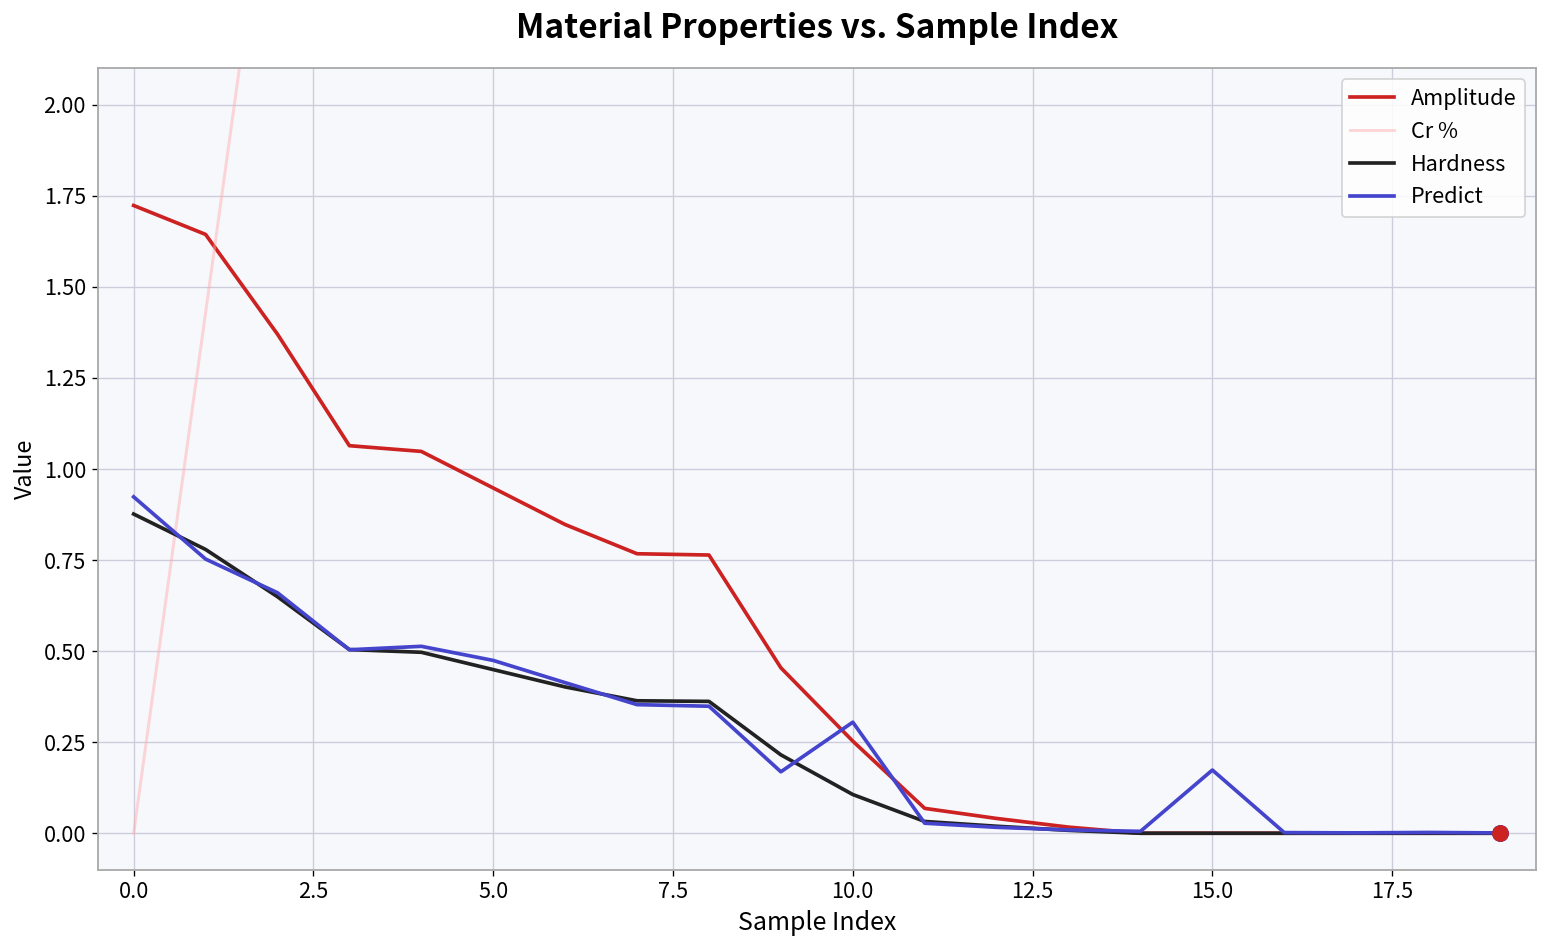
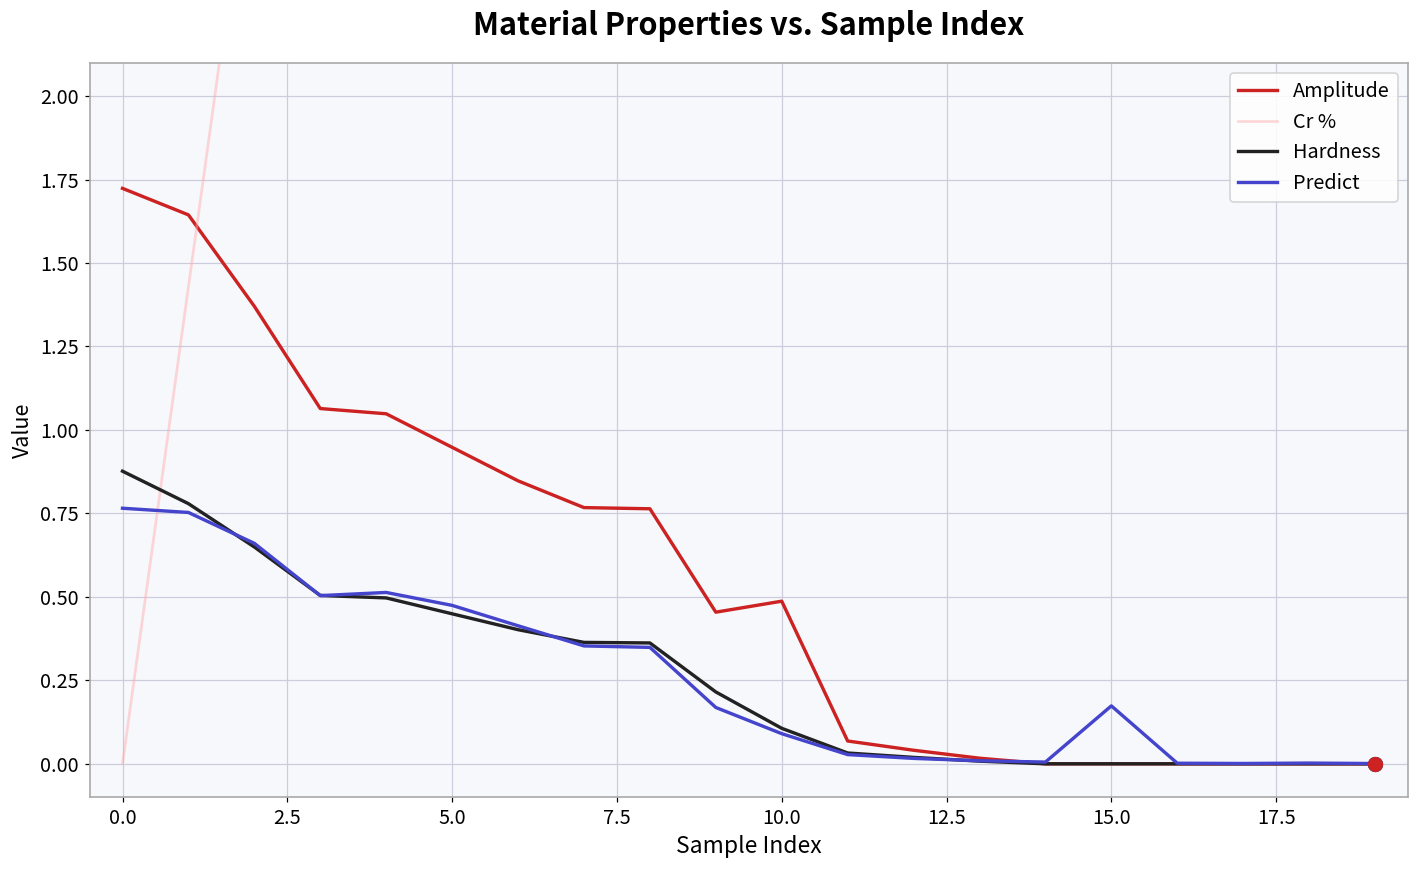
  {
    "Amplitude": {
      "0.0": 1.72,
      "5.0": 0.95,
-     "10.0": 0.25
+     "10.0": 0.49
    },
    "Cr %": {
      "0.0": 0.00
    },
    "Predict": {
-     "0.0": 0.92,
+     "0.0": 0.77,
      "5.0": 0.47,
-     "10.0": 0.30,
+     "10.0": 0.09,
      "15.0": 0.17
    }
  }
